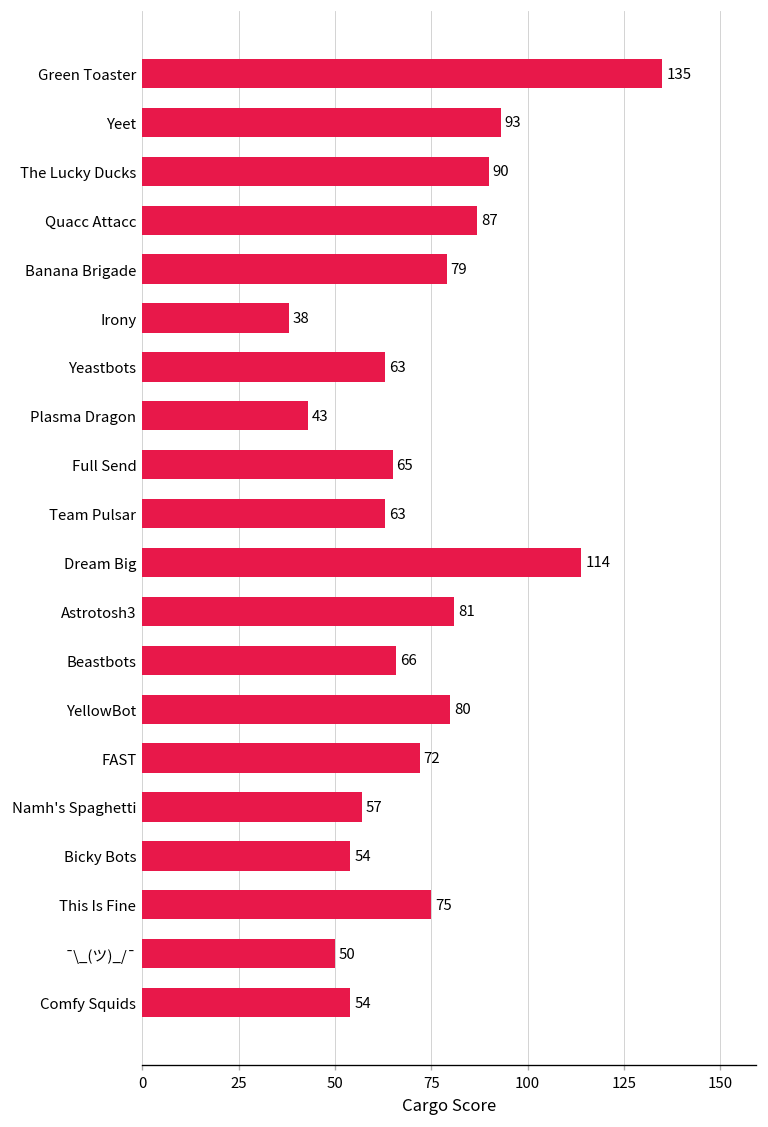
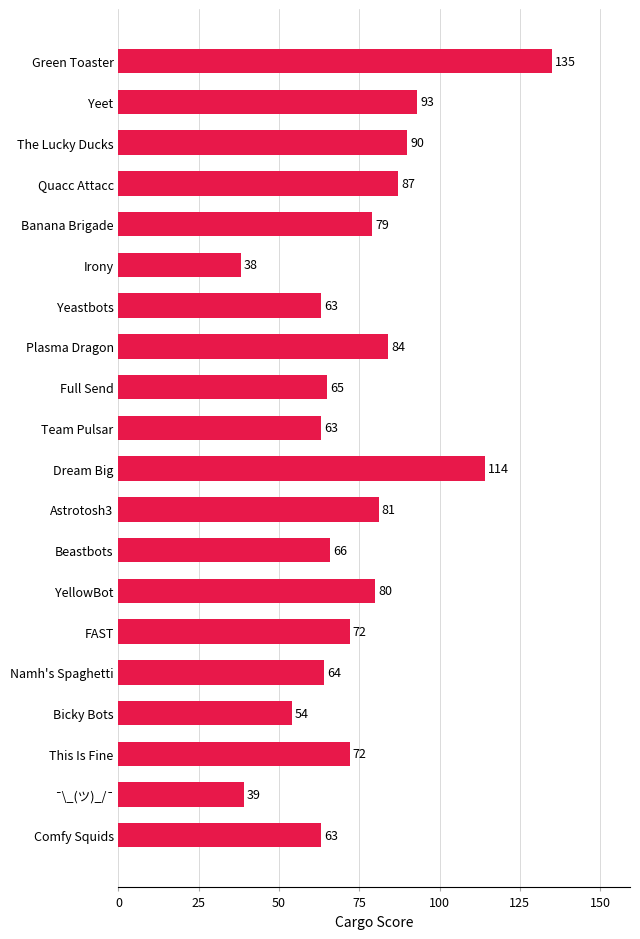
  {
    "Green Toaster": 135,
    "Yeet": 93,
    "The Lucky Ducks": 90,
    "Quacc Attacc": 87,
    "Banana Brigade": 79,
    "Irony": 38,
    "Yeastbots": 63,
-   "Plasma Dragon": 43,
+   "Plasma Dragon": 84,
    "Full Send": 65,
    "Team Pulsar": 63,
    "Dream Big": 114,
    "Astrotosh3": 81,
    "Beastbots": 66,
    "YellowBot": 80,
    "FAST": 72,
-   "Namh's Spaghetti": 57,
+   "Namh's Spaghetti": 64,
    "Bicky Bots": 54,
-   "This Is Fine": 75,
-   "¯\\_(ツ)_/¯": 50,
-   "Comfy Squids": 54
+   "This Is Fine": 72,
+   "¯\\_(ツ)_/¯": 39,
+   "Comfy Squids": 63
  }
